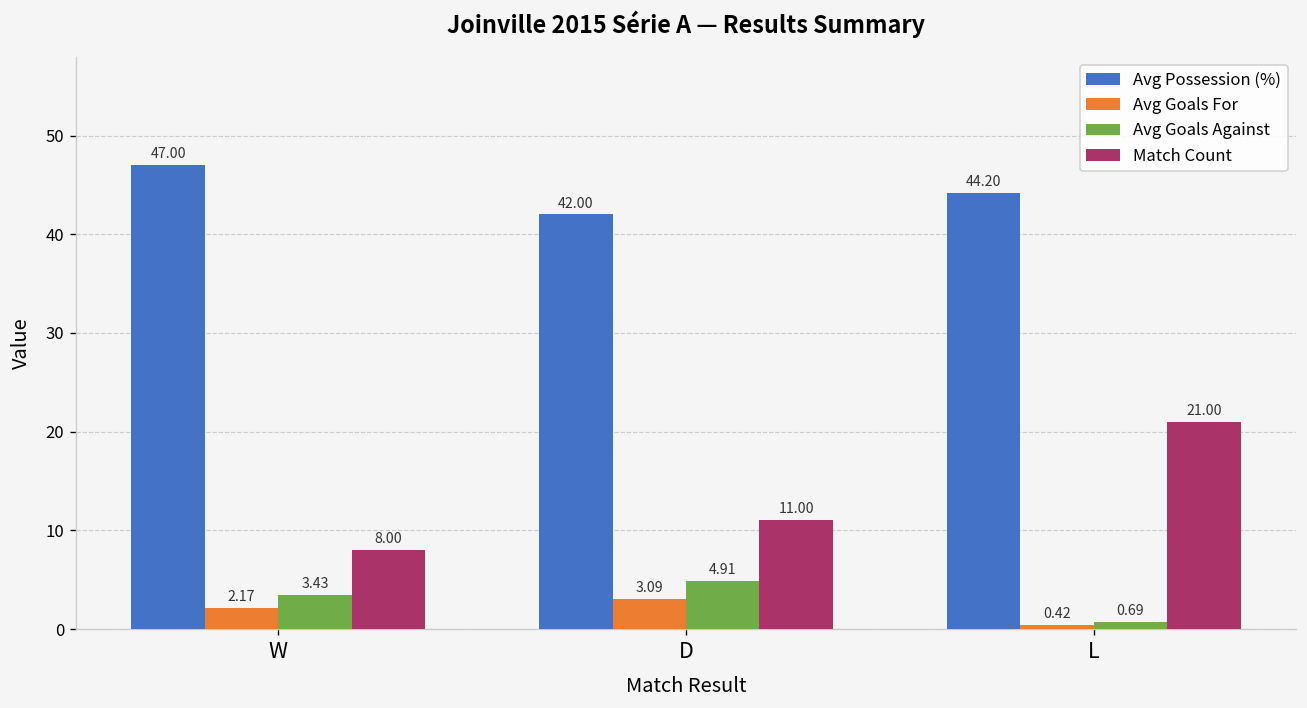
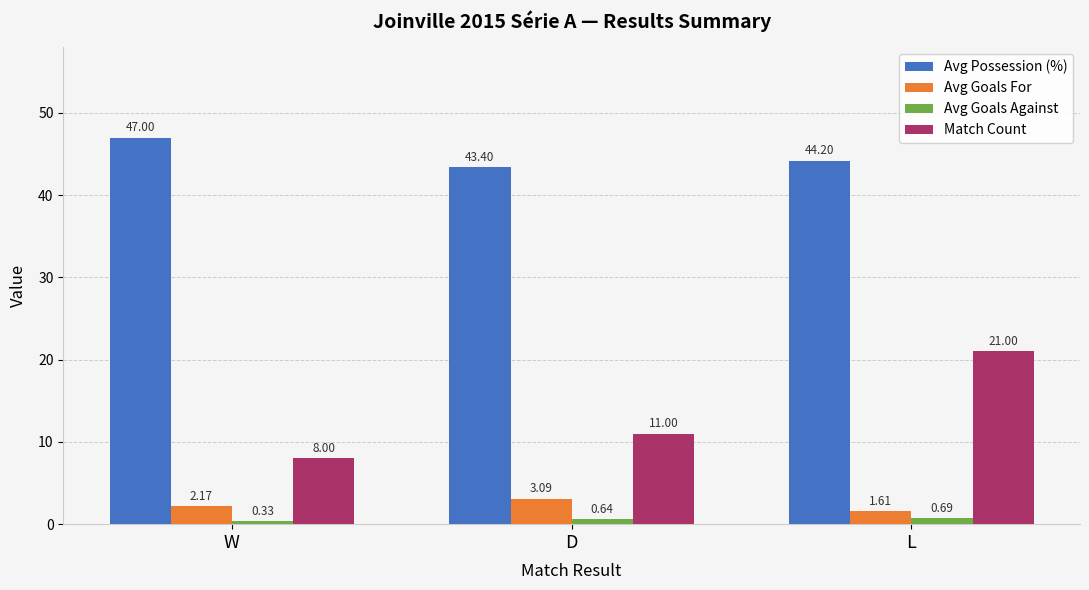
  {
    "Avg Possession (%)": {
      "W": 47.00,
-     "D": 42.00,
+     "D": 43.40,
      "L": 44.20
    },
    "Avg Goals For": {
      "W": 2.17,
      "D": 3.09,
-     "L": 0.42
+     "L": 1.61
    },
    "Avg Goals Against": {
-     "W": 3.43,
-     "D": 4.91,
+     "W": 0.33,
+     "D": 0.64,
      "L": 0.69
    },
    "Match Count": {
      "W": 8.00,
      "D": 11.00,
      "L": 21.00
    }
  }
